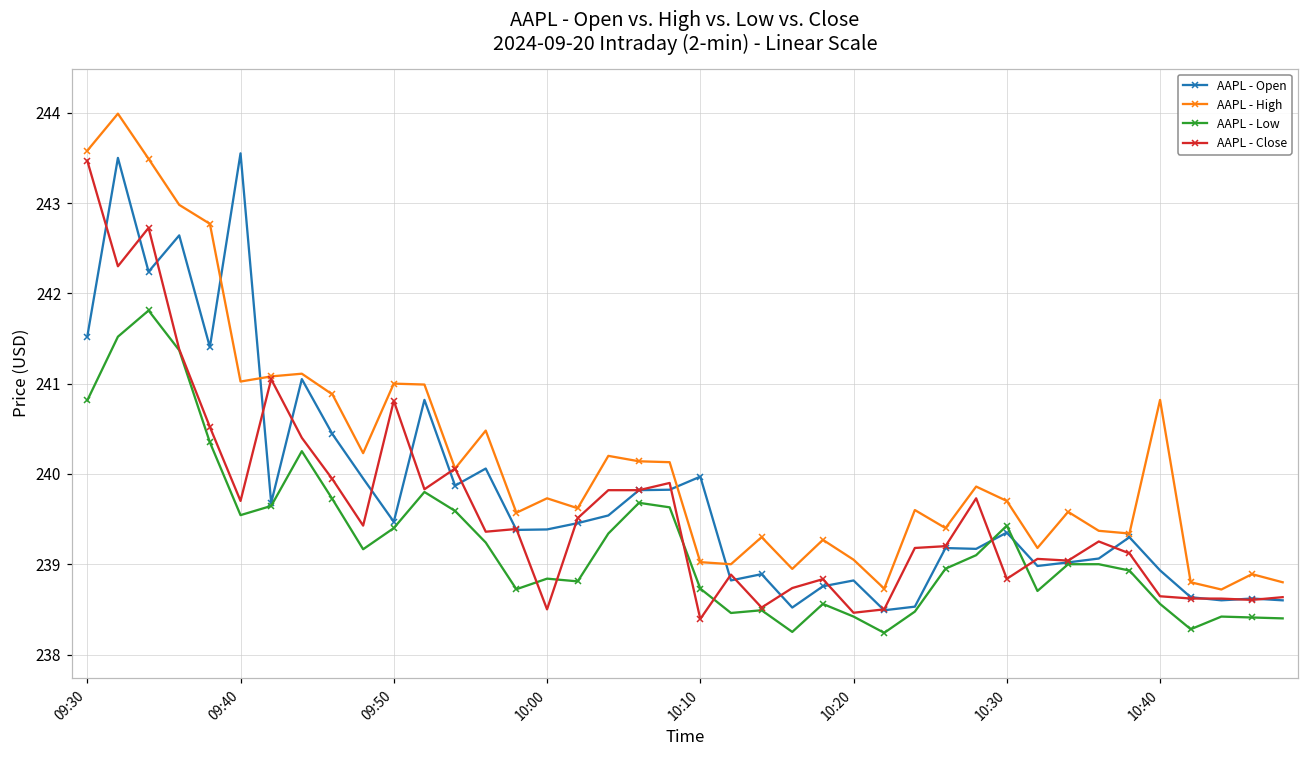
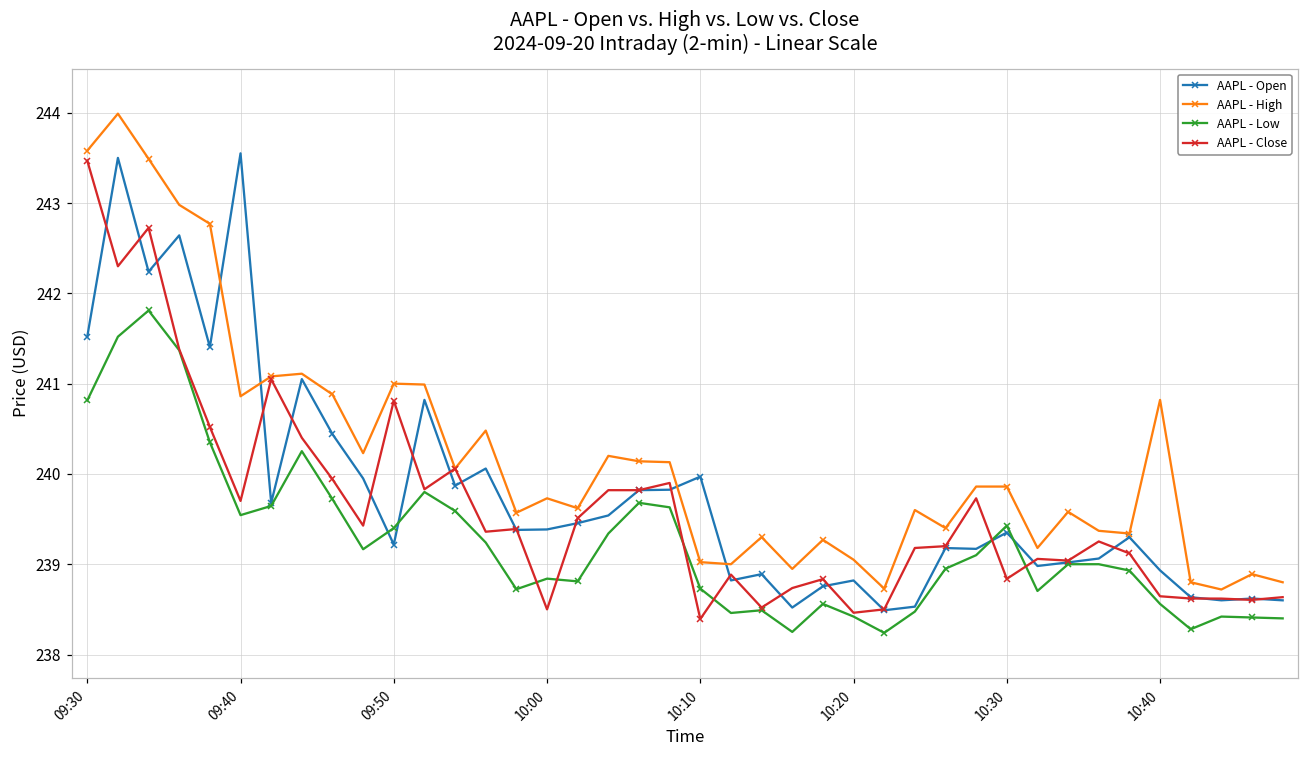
  {
    "AAPL - Open": {
      "09:30": 241.5,
      "09:40": 243.6,
-     "09:50": 239.5,
+     "09:50": 239.2,
      "10:00": 239.4,
      "10:10": 240.0,
      "10:20": 238.8,
      "10:30": 239.4,
      "10:40": 238.9
    },
    "AAPL - High": {
      "09:30": 243.6,
-     "09:40": 241.0,
+     "09:40": 240.9,
      "09:50": 241.0,
      "10:00": 239.7,
      "10:10": 239.0,
      "10:20": 239.1,
-     "10:30": 239.7,
+     "10:30": 239.9,
      "10:40": 240.8
    },
    "AAPL - Low": {
      "09:30": 240.8,
      "09:40": 239.5,
      "09:50": 239.4,
      "10:00": 238.8,
      "10:10": 238.7,
      "10:20": 238.4,
      "10:30": 239.4,
      "10:40": 238.6
    },
    "AAPL - Close": {
      "09:30": 243.5,
      "09:40": 239.7,
      "09:50": 240.8,
      "10:00": 238.5,
      "10:10": 238.4,
      "10:20": 238.5,
      "10:30": 238.8,
      "10:40": 238.6
    }
  }
